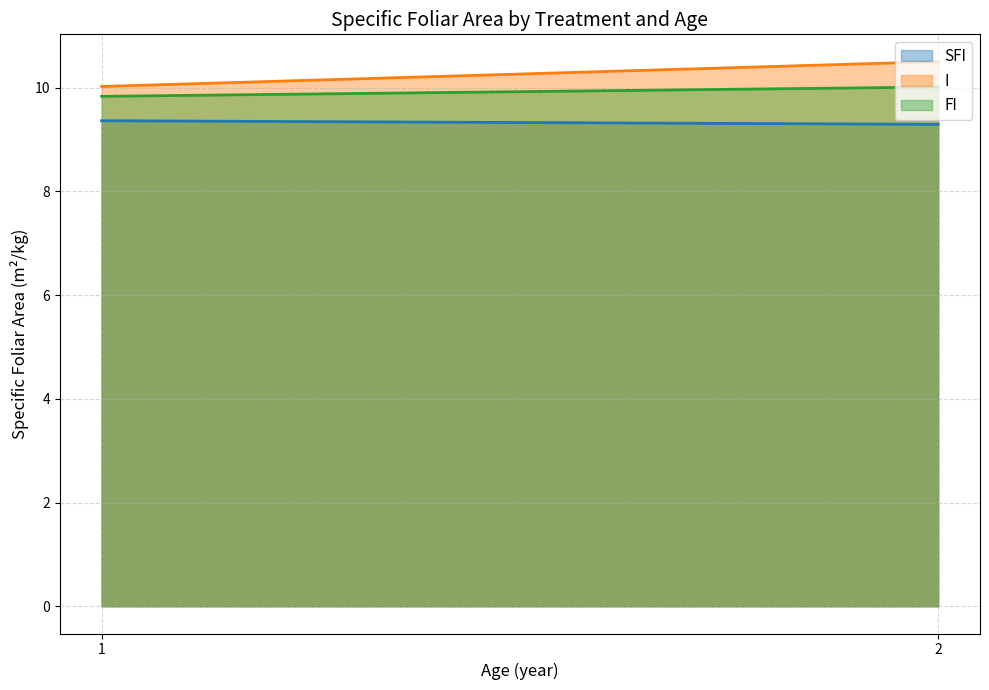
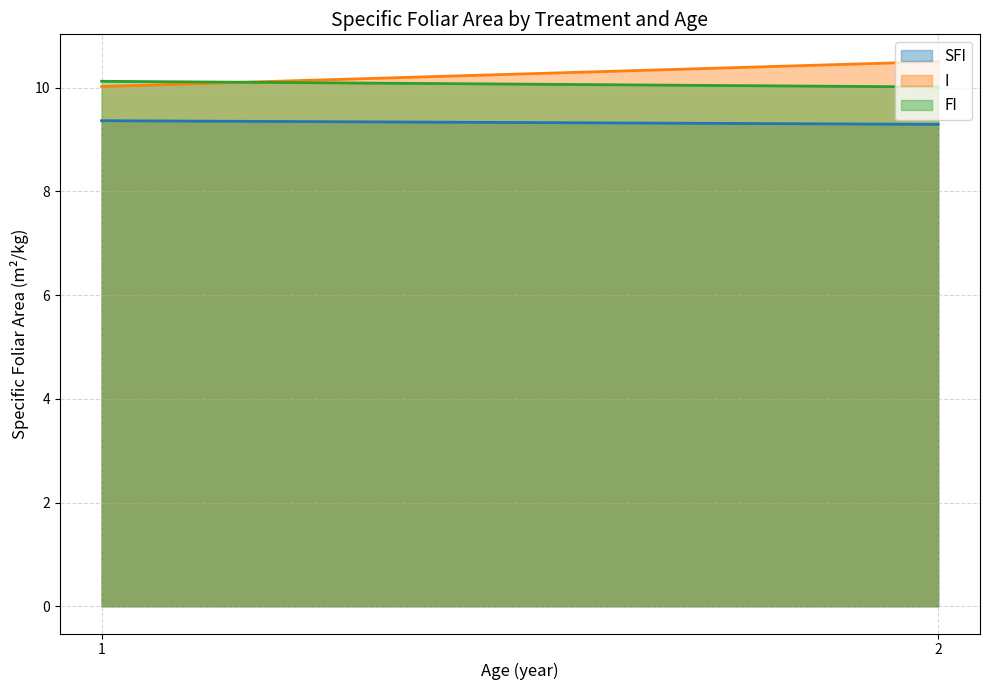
  {
    "SFI": {
      "1": 9.4,
      "2": 9.3
    },
    "I": {
      "1": 10.0
    },
    "FI": {
-     "1": 9.8
+     "1": 10.1
    }
  }
